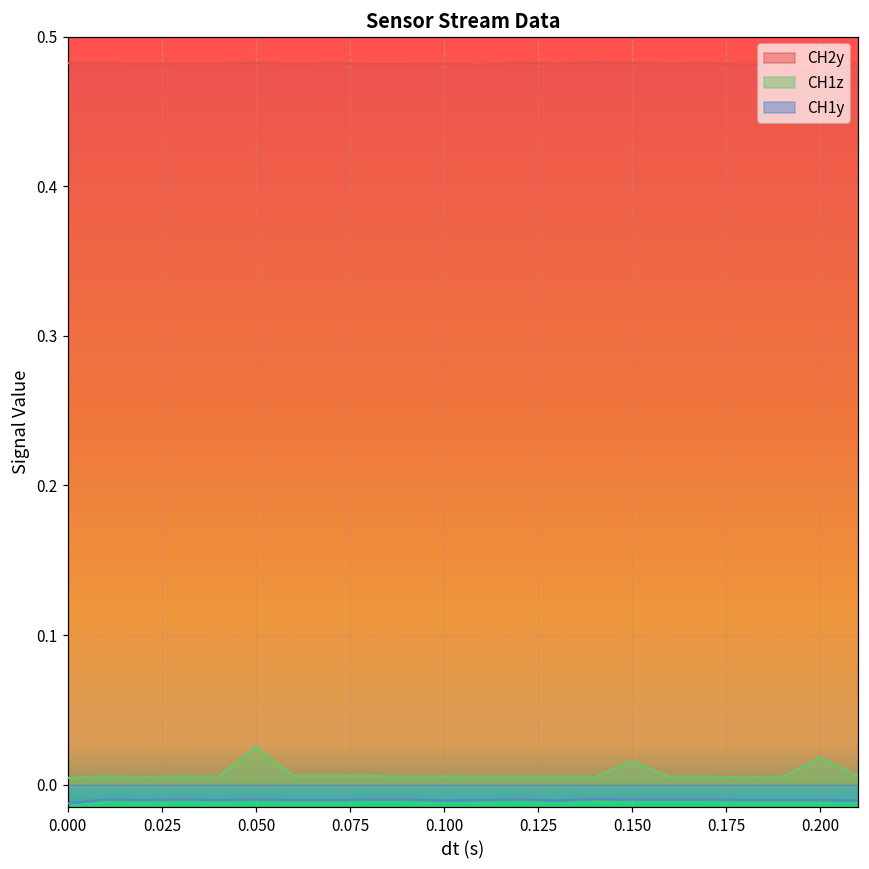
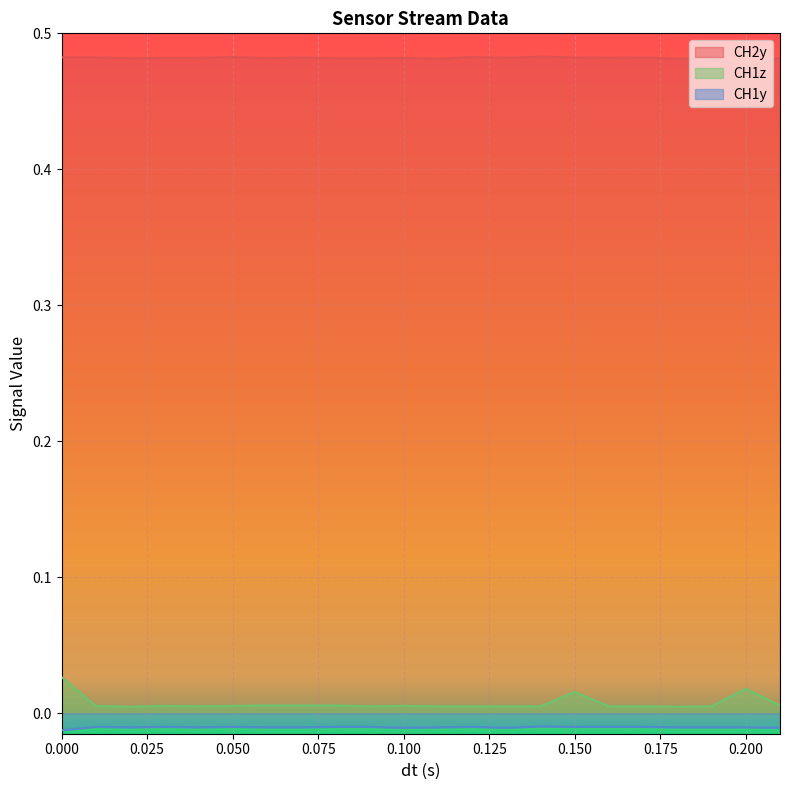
  {
    "CH2y": {
      "0.000": 0.482,
      "0.050": 0.483,
      "0.100": 0.482,
      "0.150": 0.482
    },
    "CH1z": {
-     "0.000": 0.005,
-     "0.050": 0.025,
+     "0.000": 0.027,
+     "0.050": 0.005,
      "0.100": 0.005,
      "0.150": 0.016,
      "0.200": 0.018
    }
  }
